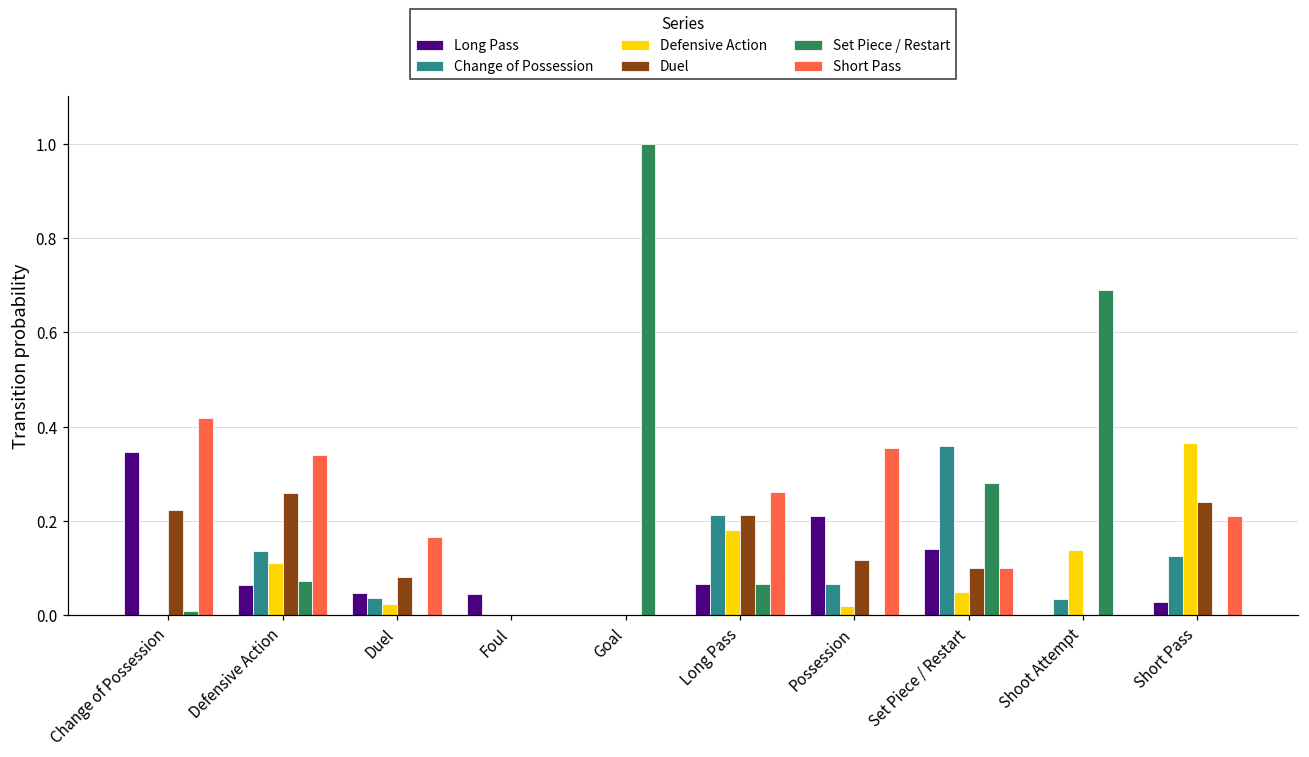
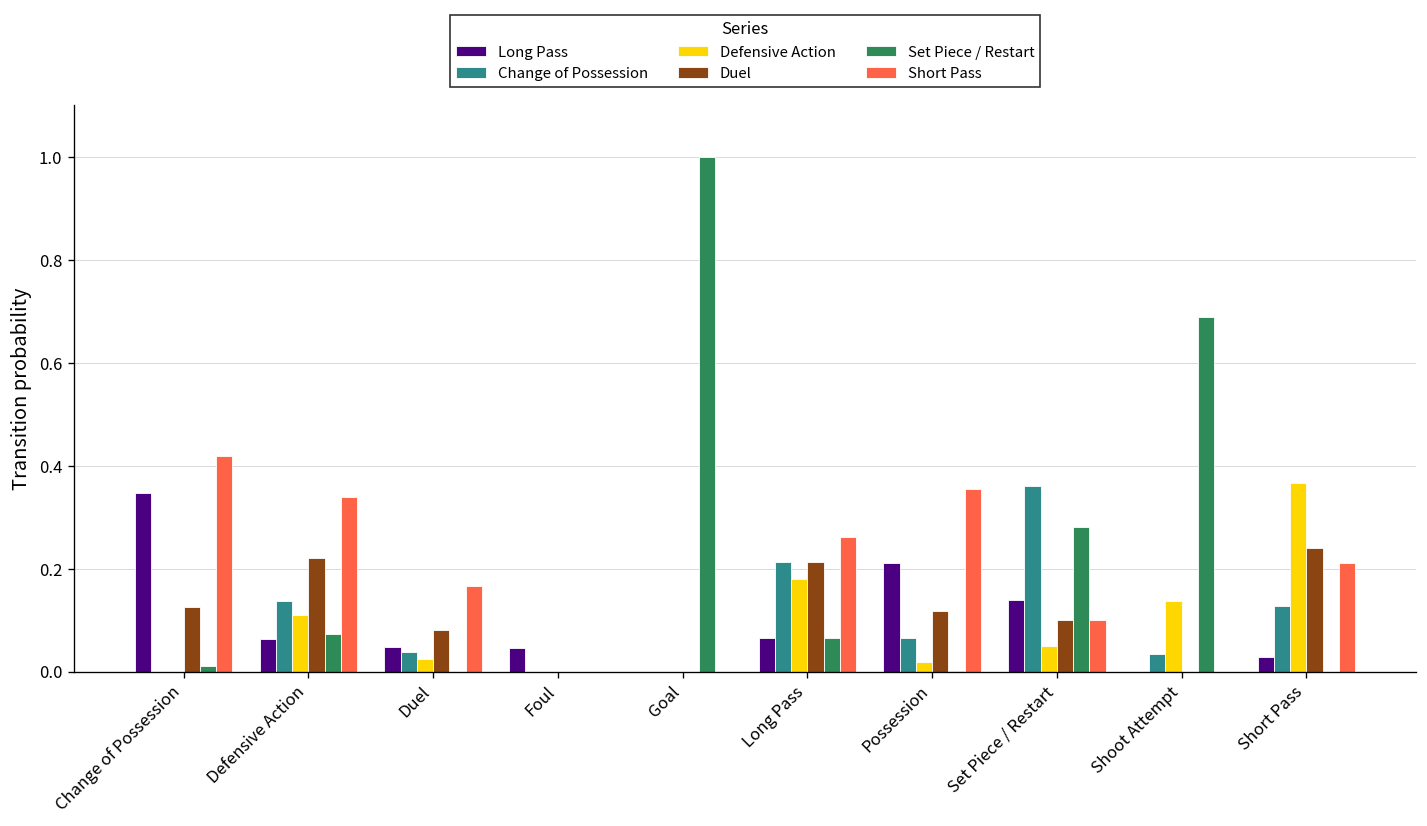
  {
    "Long Pass": {
      "Change of Possession": 0.35,
      "Defensive Action": 0.06,
      "Duel": 0.05,
      "Foul": 0.05,
      "Goal": 0.00,
      "Long Pass": 0.07,
      "Possession": 0.21,
      "Set Piece / Restart": 0.14,
      "Shoot Attempt": 0.00,
      "Short Pass": 0.03
    },
    "Defensive Action": {
      "Change of Possession": 0.00,
      "Defensive Action": 0.11,
      "Duel": 0.02,
      "Foul": 0.00,
      "Goal": 0.00,
      "Long Pass": 0.18,
      "Possession": 0.02,
      "Set Piece / Restart": 0.05,
      "Shoot Attempt": 0.14,
      "Short Pass": 0.37
    },
    "Duel": {
-     "Change of Possession": 0.22,
-     "Defensive Action": 0.26,
+     "Change of Possession": 0.12,
+     "Defensive Action": 0.22,
      "Duel": 0.08,
      "Foul": 0.00,
      "Goal": 0.00,
      "Long Pass": 0.21,
      "Possession": 0.12,
      "Set Piece / Restart": 0.10,
      "Shoot Attempt": 0.00,
      "Short Pass": 0.24
    },
    "Short Pass": {
      "Change of Possession": 0.42,
      "Defensive Action": 0.34,
      "Duel": 0.17,
      "Foul": 0.00,
      "Goal": 0.00,
      "Long Pass": 0.26,
      "Possession": 0.35,
      "Set Piece / Restart": 0.10,
      "Shoot Attempt": 0.00,
      "Short Pass": 0.21
    }
  }
